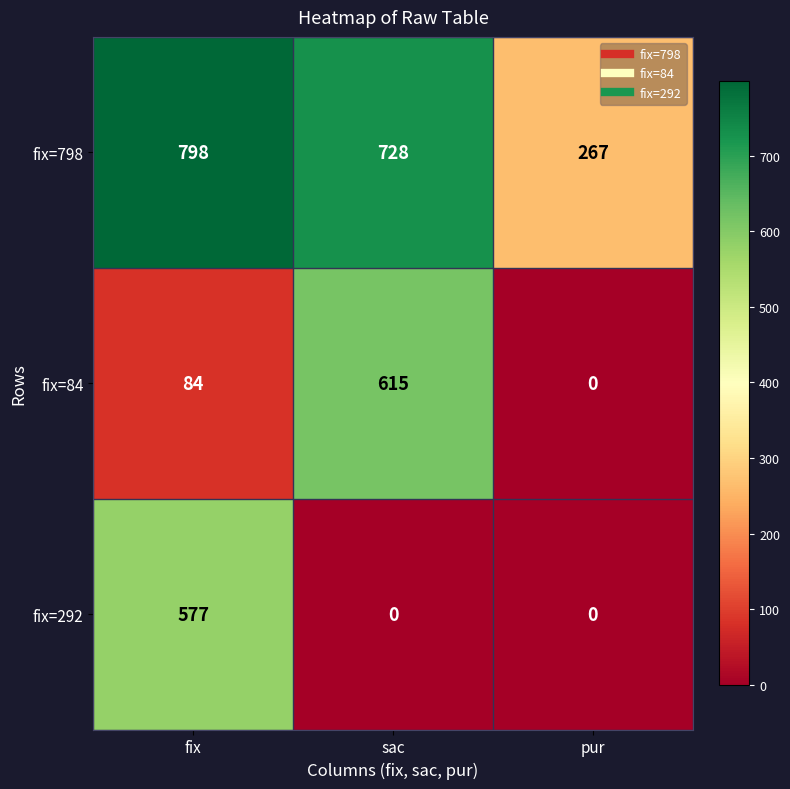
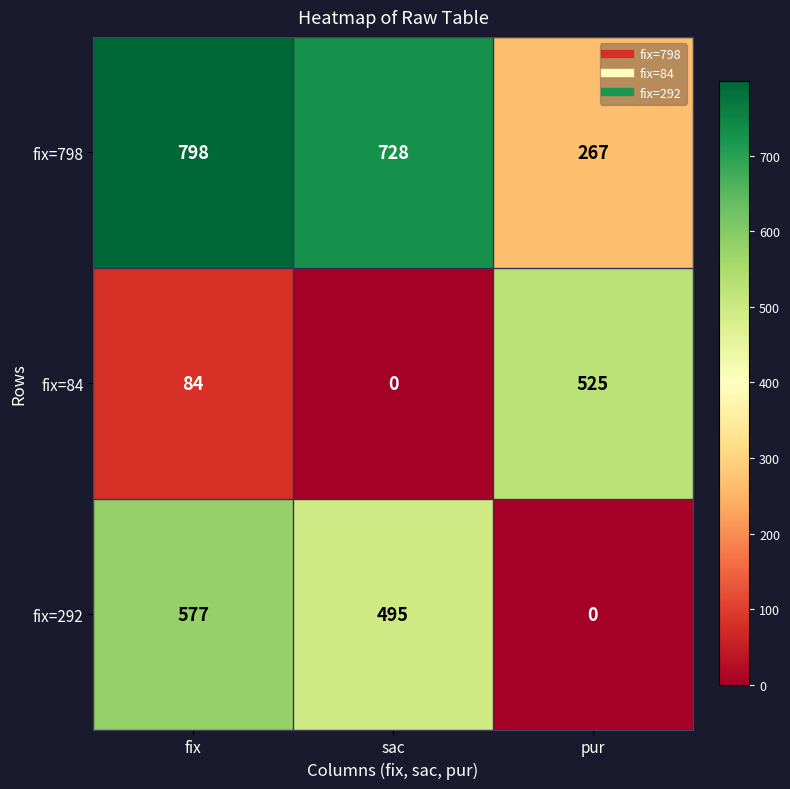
  {
    "fix=798": {
      "fix": 798,
      "sac": 728,
      "pur": 267
    },
    "fix=84": {
      "fix": 84,
-     "sac": 615,
-     "pur": 0
+     "sac": 0,
+     "pur": 525
    },
    "fix=292": {
      "fix": 577,
-     "sac": 0,
+     "sac": 495,
      "pur": 0
    }
  }
